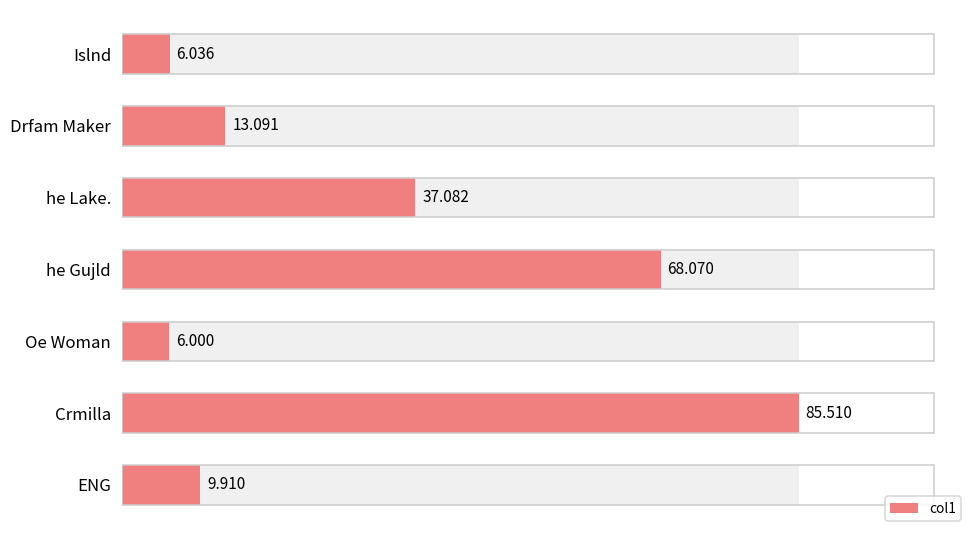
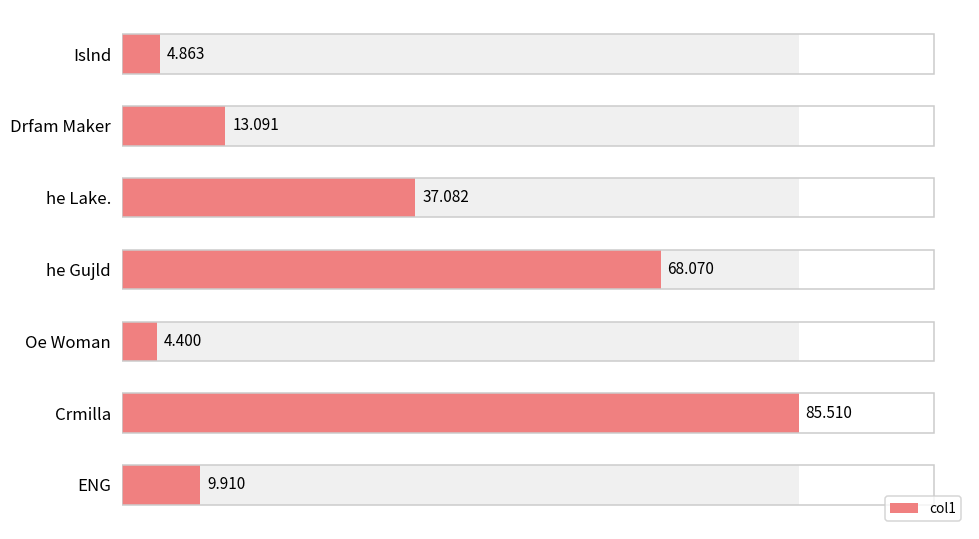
  {
    "col1": {
-     "Islnd": 6.036,
-     "Oe Woman": 6.000,
+     "Islnd": 4.863,
+     "Oe Woman": 4.400,
      "Crmilla": 85.510
    }
  }
